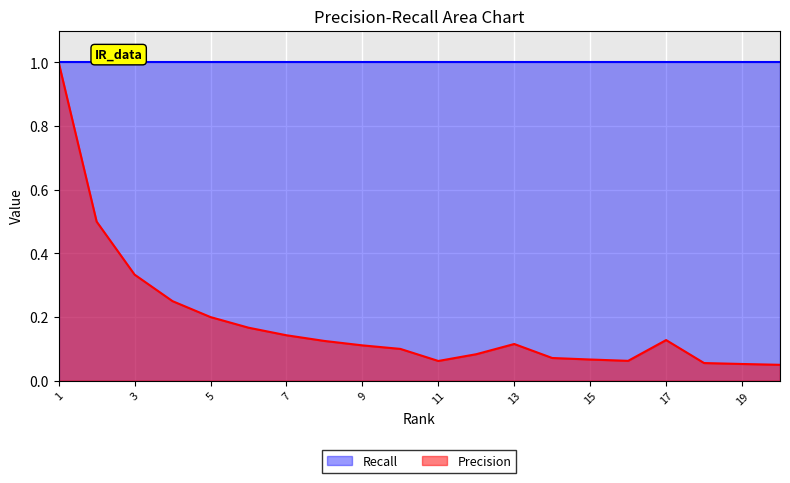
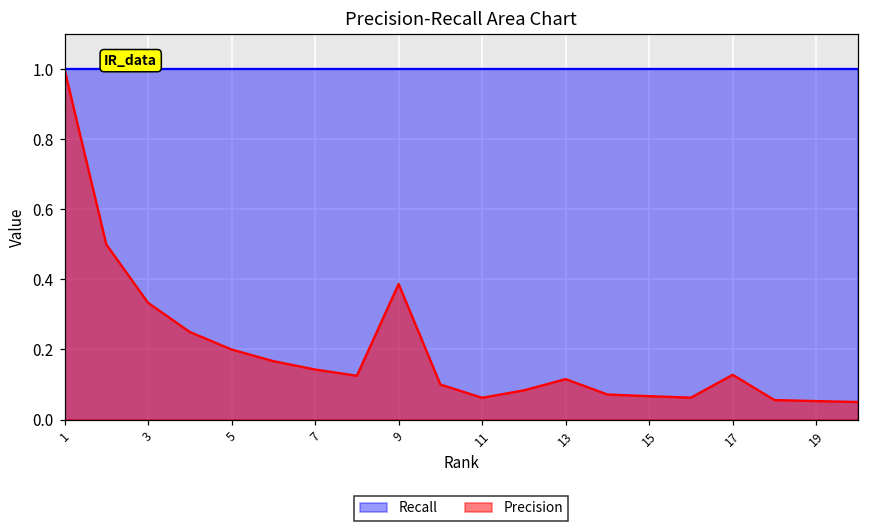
  {
    "Recall": {
      "5": 1.00,
      "7": 1.00,
      "9": 1.00,
      "11": 1.00,
      "13": 1.00,
      "15": 1.00,
      "17": 1.00,
      "19": 1.00
    },
    "Precision": {
      "3": 0.33,
      "5": 0.20,
      "7": 0.14,
-     "9": 0.11,
+     "9": 0.39,
      "11": 0.06,
      "13": 0.12,
      "15": 0.07,
      "17": 0.13,
      "19": 0.05
    }
  }
